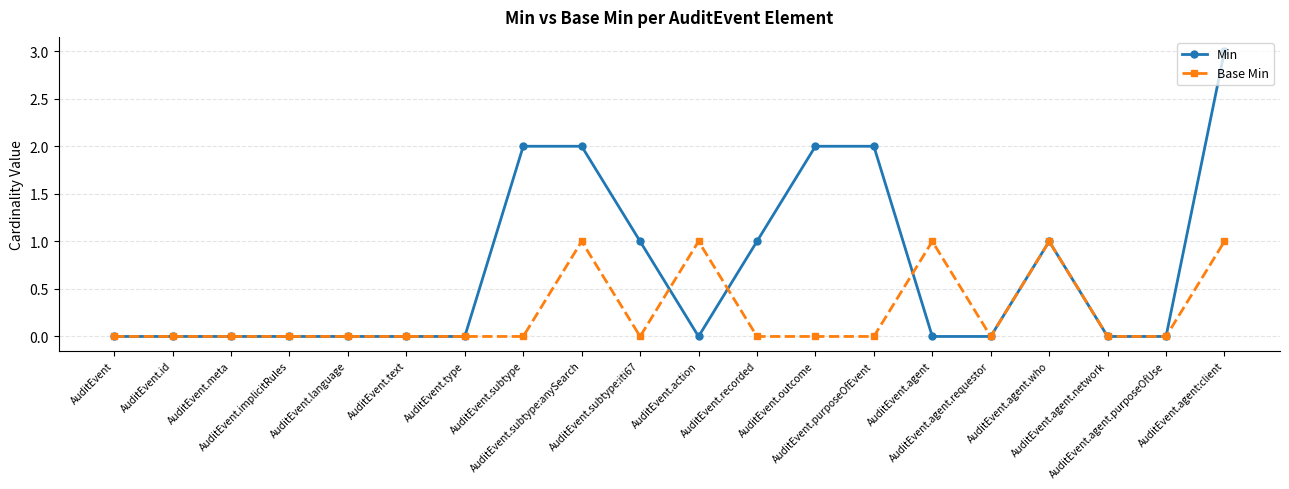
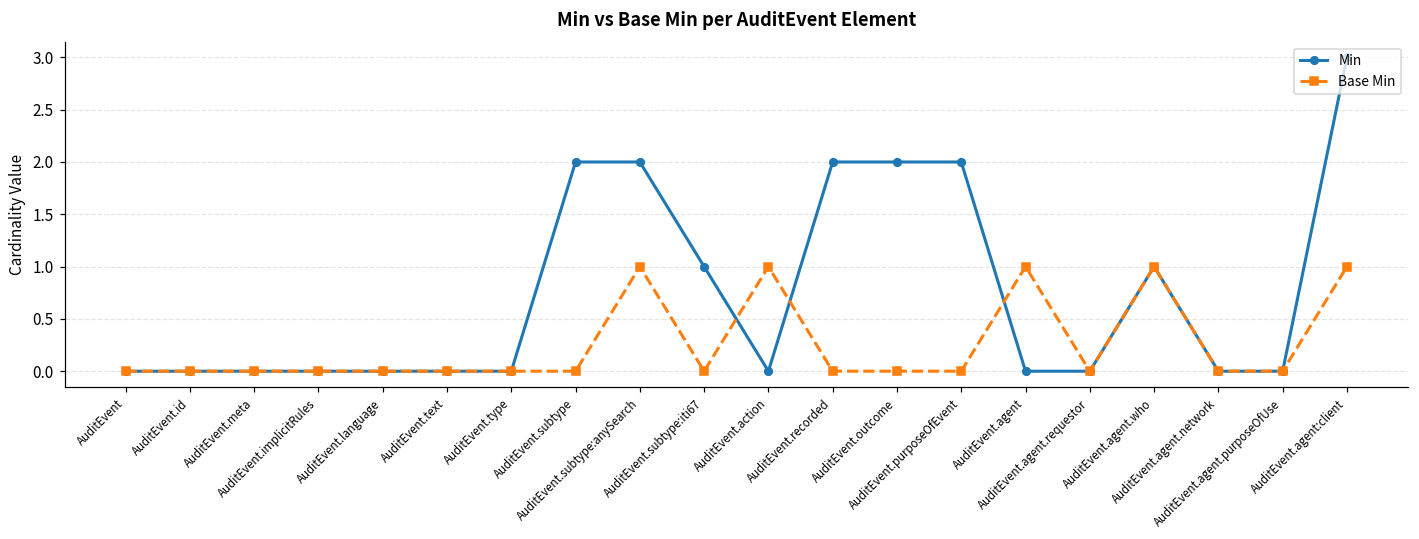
  {
    "Min": {
      "AuditEvent.subtype": 2,
      "AuditEvent.subtype:anySearch": 2,
      "AuditEvent.subtype:iti67": 1,
      "AuditEvent.action": 0,
-     "AuditEvent.recorded": 1,
+     "AuditEvent.recorded": 2,
      "AuditEvent.outcome": 2,
      "AuditEvent.purposeOfEvent": 2,
      "AuditEvent.agent": 0
    },
    "Base Min": {
      "AuditEvent.subtype": 0,
      "AuditEvent.subtype:anySearch": 1,
      "AuditEvent.subtype:iti67": 0,
      "AuditEvent.action": 1,
      "AuditEvent.recorded": 0,
      "AuditEvent.outcome": 0,
      "AuditEvent.purposeOfEvent": 0,
      "AuditEvent.agent": 1,
      "AuditEvent.agent:client": 1
    }
  }
